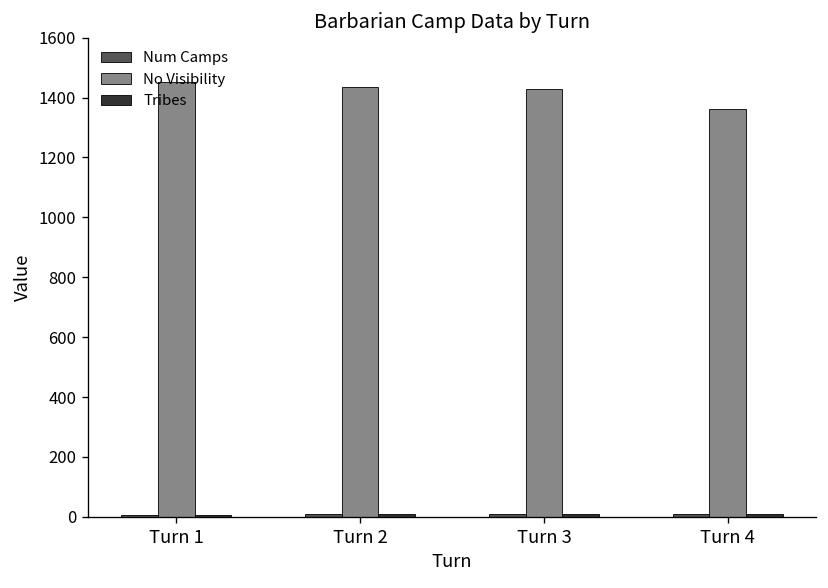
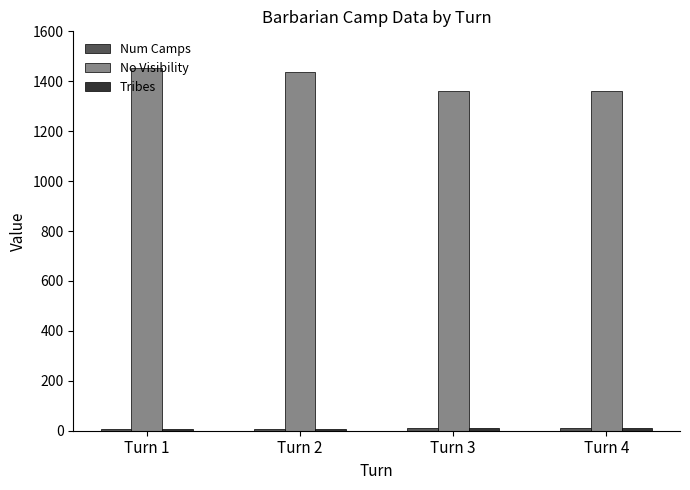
  {
    "No Visibility": {
      "Turn 1": 1450,
      "Turn 2": 1440,
-     "Turn 3": 1430,
+     "Turn 3": 1360,
      "Turn 4": 1360
    }
  }
